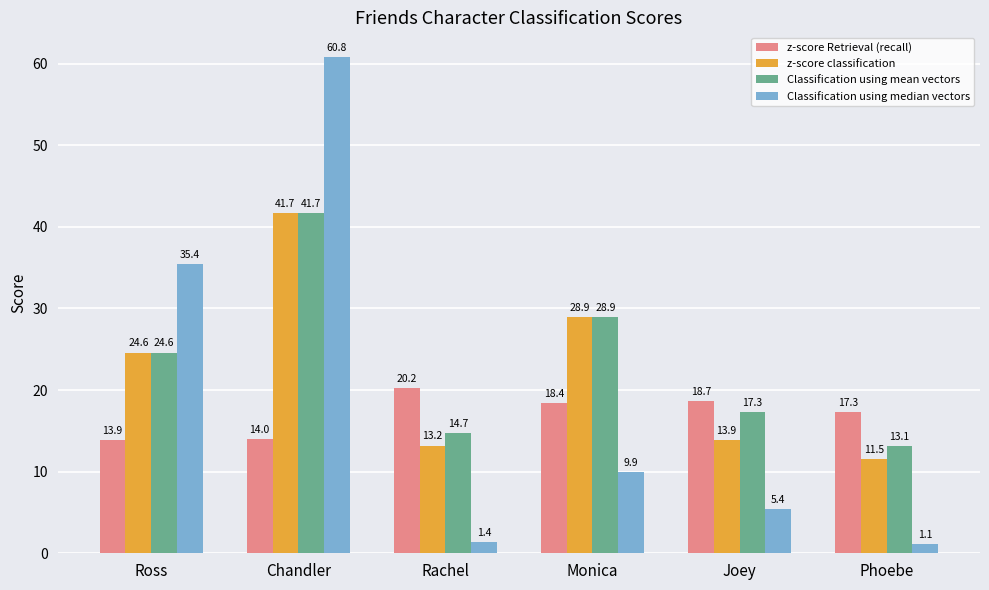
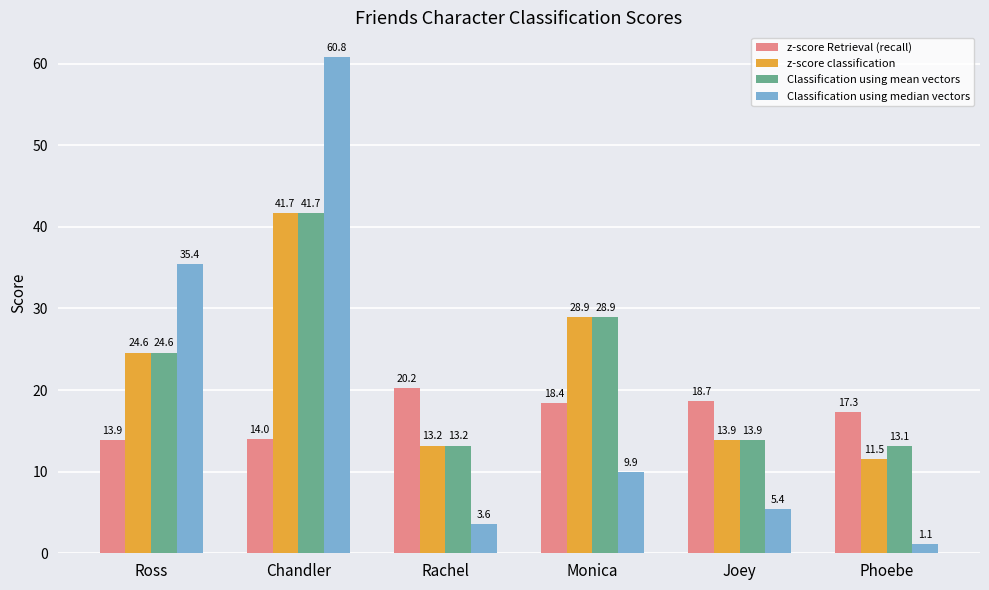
  {
    "z-score Retrieval (recall)": {
      "Ross": 13.9,
      "Chandler": 14.0,
      "Rachel": 20.2,
      "Monica": 18.4,
      "Joey": 18.7,
      "Phoebe": 17.3
    },
    "z-score classification": {
      "Ross": 24.6,
      "Chandler": 41.7,
      "Rachel": 13.2,
      "Monica": 28.9,
      "Joey": 13.9,
      "Phoebe": 11.5
    },
    "Classification using mean vectors": {
      "Ross": 24.6,
      "Chandler": 41.7,
-     "Rachel": 14.7,
+     "Rachel": 13.2,
      "Monica": 28.9,
-     "Joey": 17.3,
+     "Joey": 13.9,
      "Phoebe": 13.1
    },
    "Classification using median vectors": {
      "Ross": 35.4,
      "Chandler": 60.8,
-     "Rachel": 1.4,
+     "Rachel": 3.6,
      "Monica": 9.9,
      "Joey": 5.4,
      "Phoebe": 1.1
    }
  }
